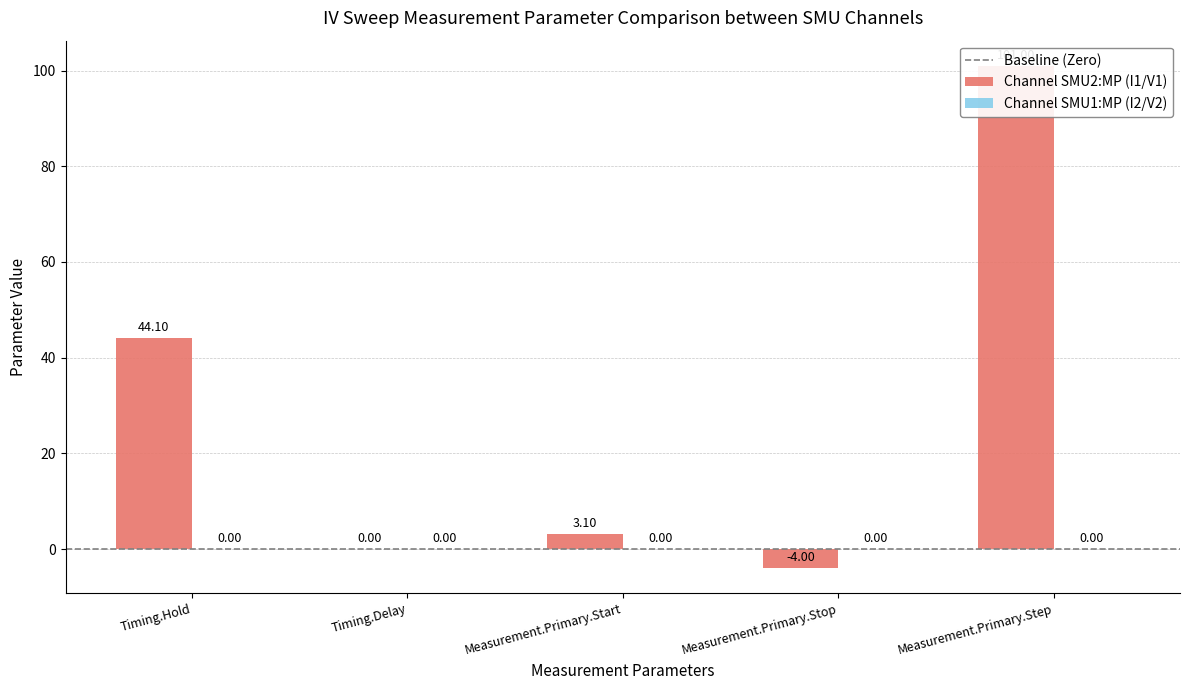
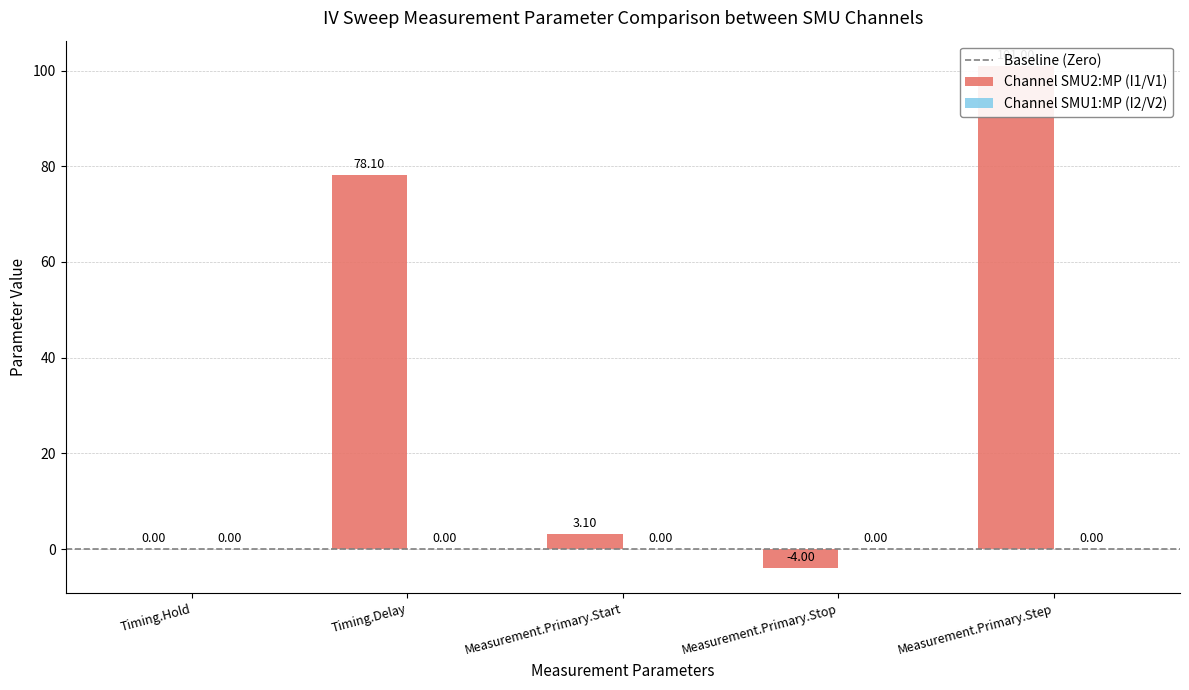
  {
    "Channel SMU2:MP (I1/V1)": {
-     "Timing.Hold": 44.10,
-     "Timing.Delay": 0.00,
+     "Timing.Hold": 0.00,
+     "Timing.Delay": 78.10,
      "Measurement.Primary.Start": 3.10,
      "Measurement.Primary.Stop": -4.00
    },
    "Channel SMU1:MP (I2/V2)": {
      "Timing.Hold": 0.00,
      "Timing.Delay": 0.00,
      "Measurement.Primary.Start": 0.00,
      "Measurement.Primary.Stop": 0.00,
      "Measurement.Primary.Step": 0.00
    }
  }
